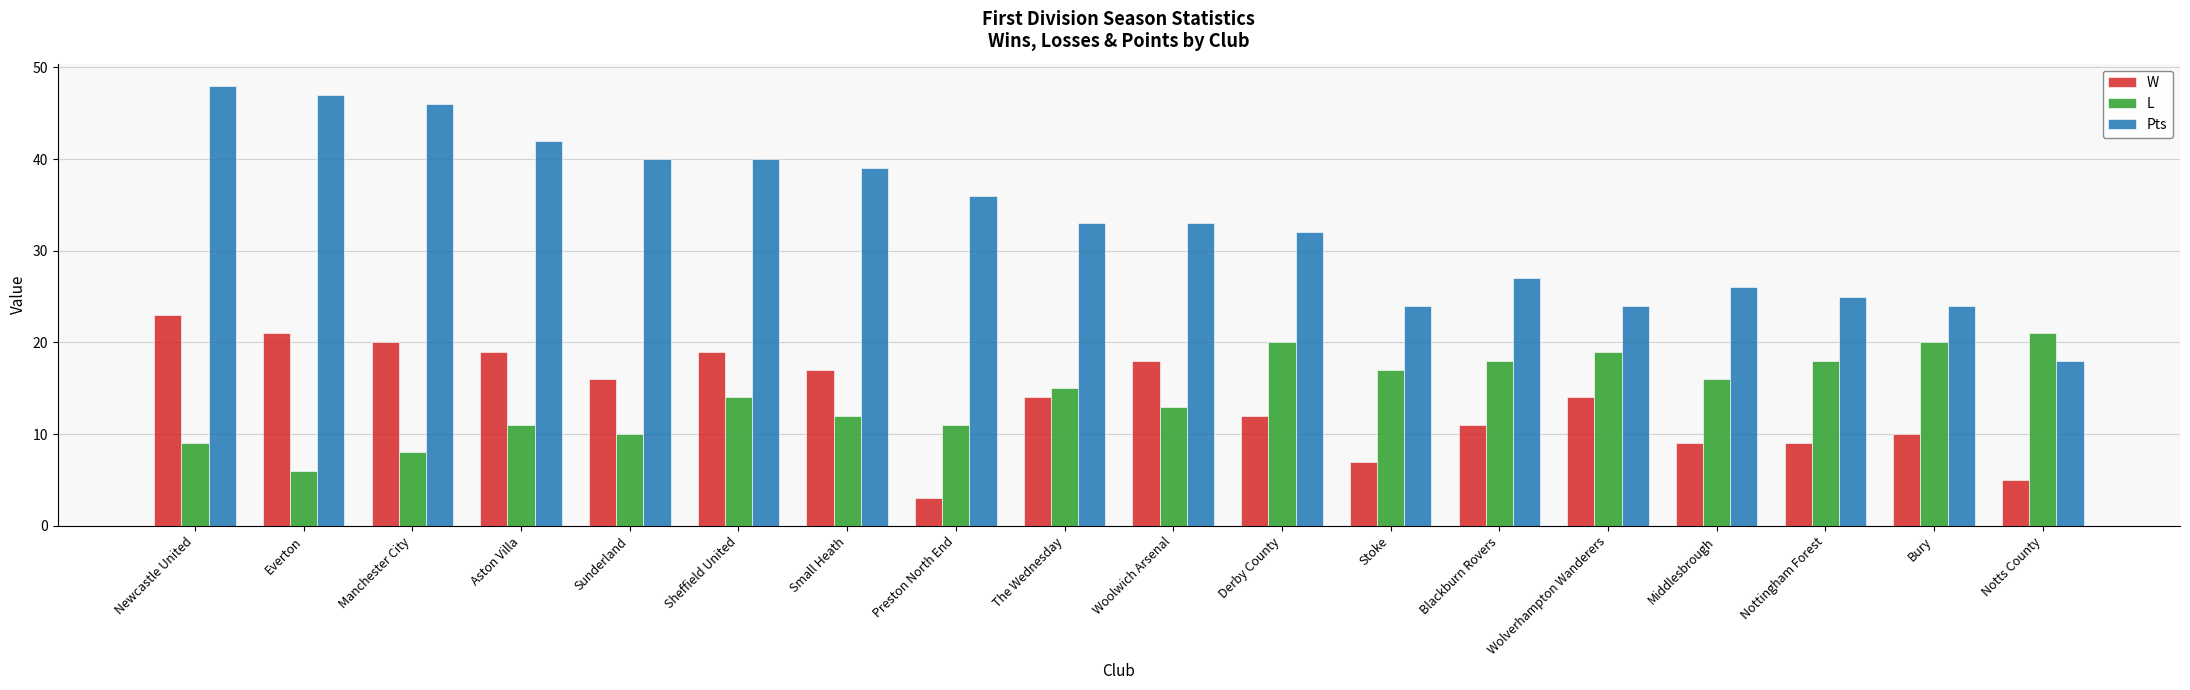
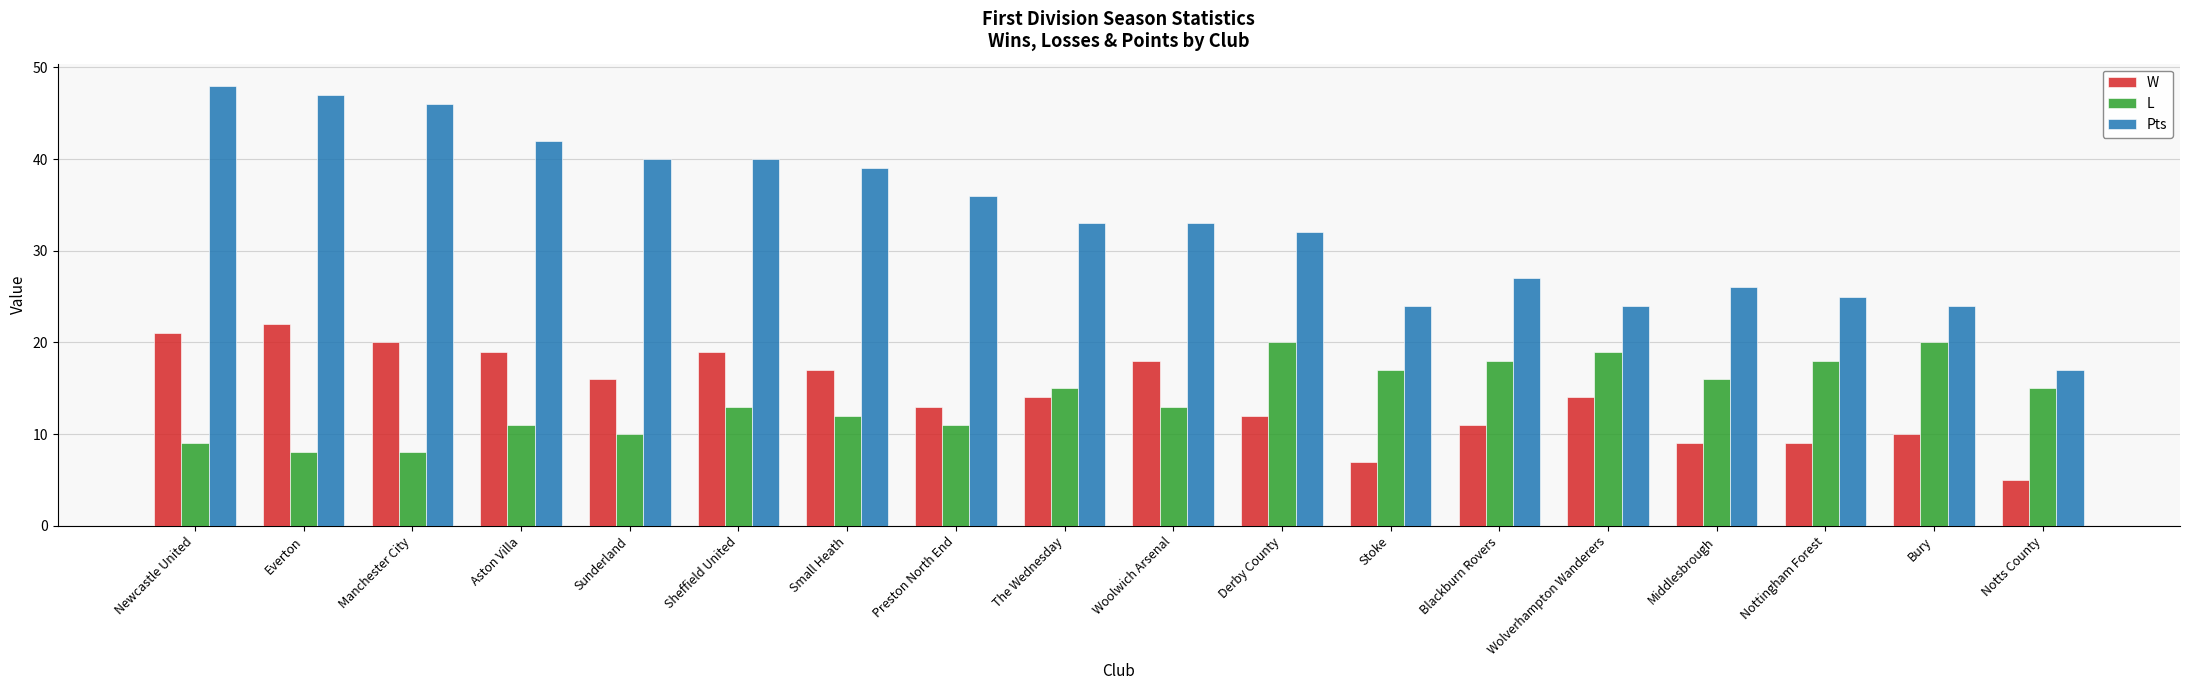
  {
    "W": {
-     "Newcastle United": 23,
-     "Everton": 21,
+     "Newcastle United": 21,
+     "Everton": 22,
      "Manchester City": 20,
      "Aston Villa": 19,
      "Sunderland": 16,
      "Sheffield United": 19,
      "Small Heath": 17,
-     "Preston North End": 3,
+     "Preston North End": 13,
      "The Wednesday": 14,
      "Woolwich Arsenal": 18,
      "Derby County": 12,
      "Stoke": 7,
      "Blackburn Rovers": 11,
      "Wolverhampton Wanderers": 14,
      "Middlesbrough": 9,
      "Nottingham Forest": 9,
      "Bury": 10,
      "Notts County": 5
    },
    "L": {
      "Newcastle United": 9,
-     "Everton": 6,
+     "Everton": 8,
      "Manchester City": 8,
      "Aston Villa": 11,
      "Sunderland": 10,
-     "Sheffield United": 14,
+     "Sheffield United": 13,
      "Small Heath": 12,
      "Preston North End": 11,
      "The Wednesday": 15,
      "Woolwich Arsenal": 13,
      "Derby County": 20,
      "Stoke": 17,
      "Blackburn Rovers": 18,
      "Wolverhampton Wanderers": 19,
      "Middlesbrough": 16,
      "Nottingham Forest": 18,
      "Bury": 20,
-     "Notts County": 21
+     "Notts County": 15
    },
    "Pts": {
      "Newcastle United": 48,
      "Everton": 47,
      "Manchester City": 46,
      "Aston Villa": 42,
      "Sunderland": 40,
      "Sheffield United": 40,
      "Small Heath": 39,
      "Preston North End": 36,
      "The Wednesday": 33,
      "Woolwich Arsenal": 33,
      "Derby County": 32,
      "Stoke": 24,
      "Blackburn Rovers": 27,
      "Wolverhampton Wanderers": 24,
      "Middlesbrough": 26,
      "Nottingham Forest": 25,
      "Bury": 24,
-     "Notts County": 18
+     "Notts County": 17
    }
  }
